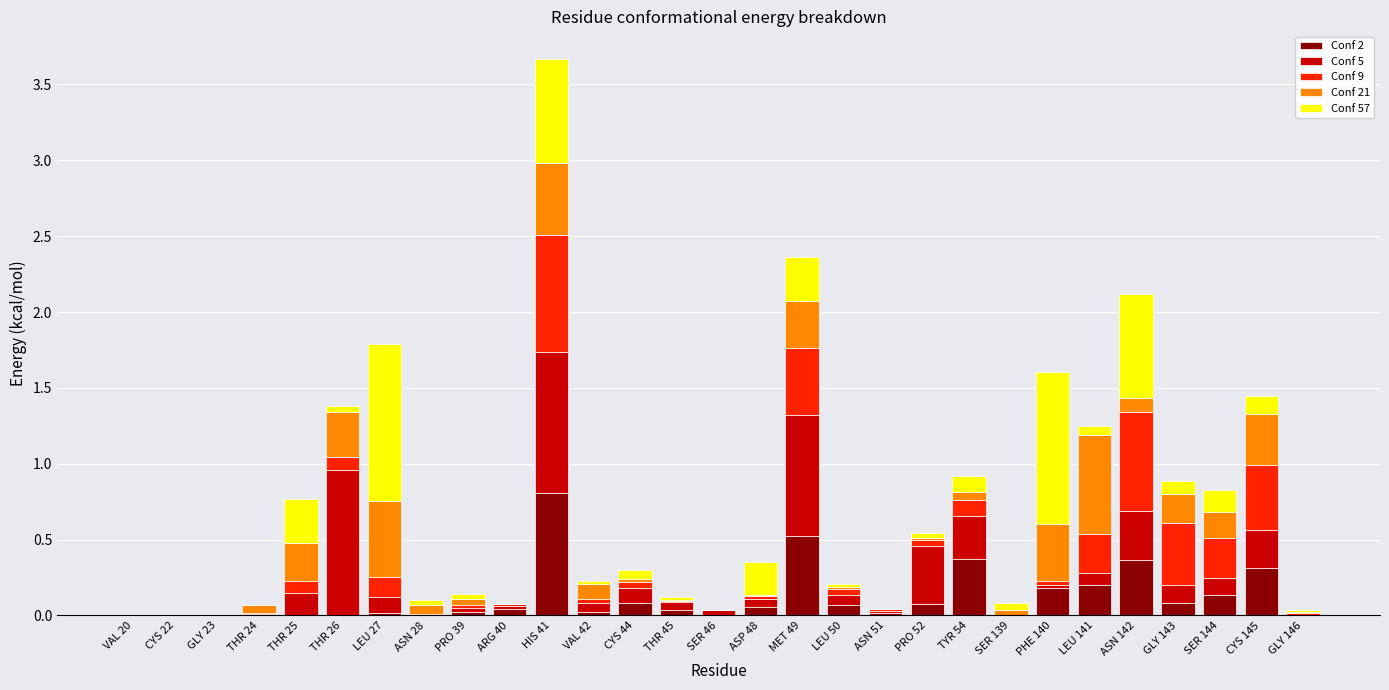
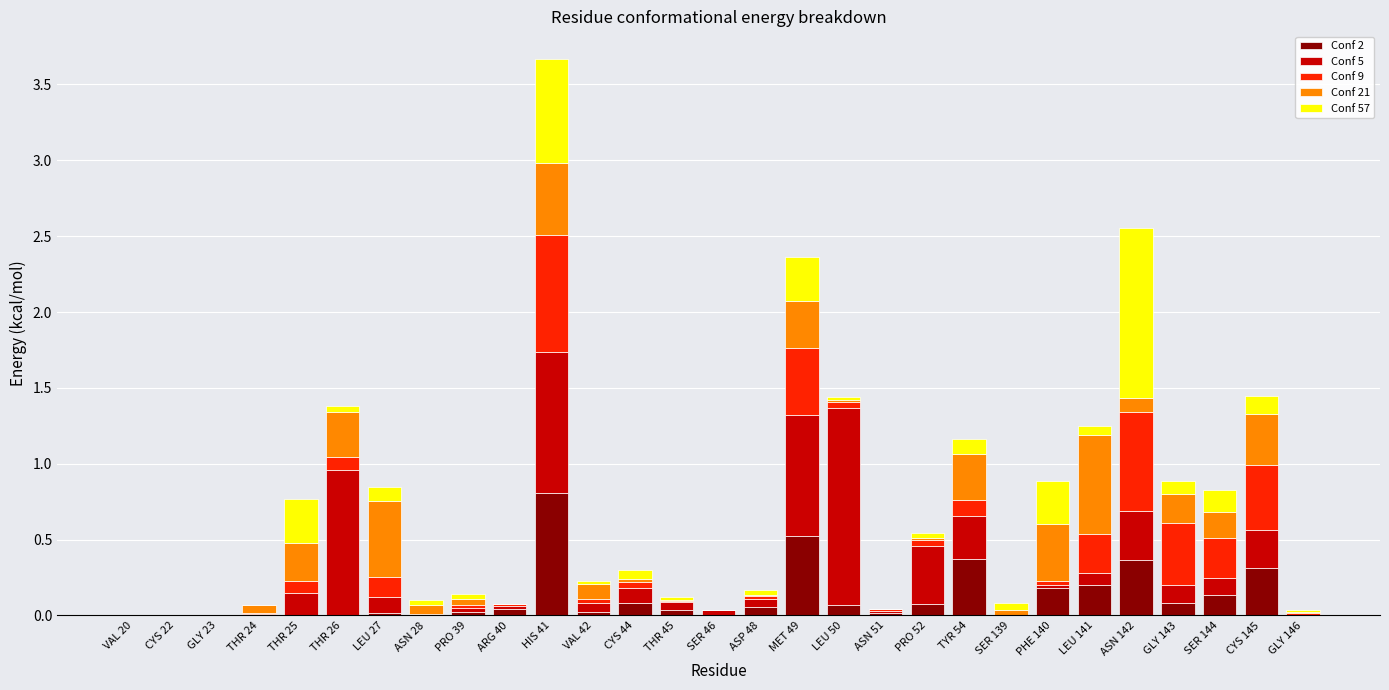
  {
    "Conf 2": {
      "CYS 22": 0.00,
      "GLY 23": 0.00,
      "THR 24": 0.00,
      "THR 26": 0.00,
      "ASN 28": 0.00,
      "PRO 39": 0.02,
      "ARG 40": 0.04,
      "HIS 41": 0.80,
      "VAL 42": 0.02,
      "CYS 44": 0.08,
      "THR 45": 0.03,
      "SER 46": 0.00,
      "ASP 48": 0.06,
      "MET 49": 0.52,
      "LEU 50": 0.07,
      "PRO 52": 0.07,
      "TYR 54": 0.37,
      "PHE 140": 0.18,
      "LEU 141": 0.20,
      "ASN 142": 0.37,
      "GLY 143": 0.08,
      "SER 144": 0.14,
      "CYS 145": 0.31,
      "GLY 146": 0.00
    },
    "Conf 5": {
      "VAL 20": 0.00,
      "CYS 22": 0.00,
      "GLY 23": 0.00,
      "THR 25": 0.14,
      "THR 26": 0.96,
      "LEU 27": 0.11,
      "ASN 28": 0.00,
      "PRO 39": 0.02,
      "ARG 40": 0.02,
      "HIS 41": 0.93,
      "VAL 42": 0.06,
      "CYS 44": 0.10,
      "THR 45": 0.06,
      "SER 46": 0.03,
      "ASP 48": 0.05,
      "MET 49": 0.80,
-     "LEU 50": 0.07,
+     "LEU 50": 1.30,
      "ASN 51": 0.02,
      "PRO 52": 0.38,
      "TYR 54": 0.28,
      "SER 139": 0.00,
      "PHE 140": 0.02,
      "LEU 141": 0.08,
      "ASN 142": 0.32,
      "GLY 143": 0.12,
      "SER 144": 0.11,
      "CYS 145": 0.25
    },
    "Conf 9": {
      "VAL 20": 0.00,
      "CYS 22": 0.00,
      "GLY 23": 0.00,
      "THR 25": 0.08,
      "THR 26": 0.09,
      "LEU 27": 0.13,
      "PRO 39": 0.02,
      "HIS 41": 0.77,
      "VAL 42": 0.03,
      "CYS 44": 0.04,
      "SER 46": 0.00,
      "ASP 48": 0.02,
      "MET 49": 0.44,
      "LEU 50": 0.04,
      "PRO 52": 0.04,
      "TYR 54": 0.11,
      "SER 139": 0.00,
      "PHE 140": 0.03,
      "LEU 141": 0.26,
      "ASN 142": 0.65,
      "GLY 143": 0.41,
      "SER 144": 0.27,
      "CYS 145": 0.43
    },
    "Conf 21": {
      "VAL 20": 0.00,
      "CYS 22": 0.00,
      "GLY 23": 0.00,
      "THR 24": 0.05,
      "THR 25": 0.25,
      "THR 26": 0.30,
      "LEU 27": 0.50,
      "ASN 28": 0.06,
      "PRO 39": 0.04,
      "HIS 41": 0.48,
      "VAL 42": 0.10,
      "SER 46": 0.00,
      "MET 49": 0.31,
      "LEU 50": 0.02,
      "ASN 51": 0.00,
-     "TYR 54": 0.05,
+     "TYR 54": 0.30,
      "SER 139": 0.03,
      "PHE 140": 0.37,
      "LEU 141": 0.65,
      "ASN 142": 0.09,
      "GLY 143": 0.19,
      "SER 144": 0.17,
      "CYS 145": 0.34
    },
    "Conf 57": {
      "VAL 20": 0.00,
      "CYS 22": 0.00,
      "GLY 23": 0.00,
      "THR 24": 0.00,
      "THR 25": 0.29,
      "THR 26": 0.04,
-     "LEU 27": 1.03,
+     "LEU 27": 0.10,
      "ASN 28": 0.03,
      "PRO 39": 0.03,
      "ARG 40": 0.00,
      "HIS 41": 0.68,
      "VAL 42": 0.02,
      "CYS 44": 0.06,
      "THR 45": 0.02,
      "SER 46": 0.00,
-     "ASP 48": 0.22,
+     "ASP 48": 0.03,
      "MET 49": 0.29,
      "LEU 50": 0.02,
      "ASN 51": 0.00,
      "PRO 52": 0.03,
      "TYR 54": 0.10,
      "SER 139": 0.05,
-     "PHE 140": 1.00,
+     "PHE 140": 0.29,
      "LEU 141": 0.06,
-     "ASN 142": 0.69,
+     "ASN 142": 1.12,
      "GLY 143": 0.09,
      "SER 144": 0.14,
      "CYS 145": 0.12,
      "GLY 146": 0.02
    }
  }
